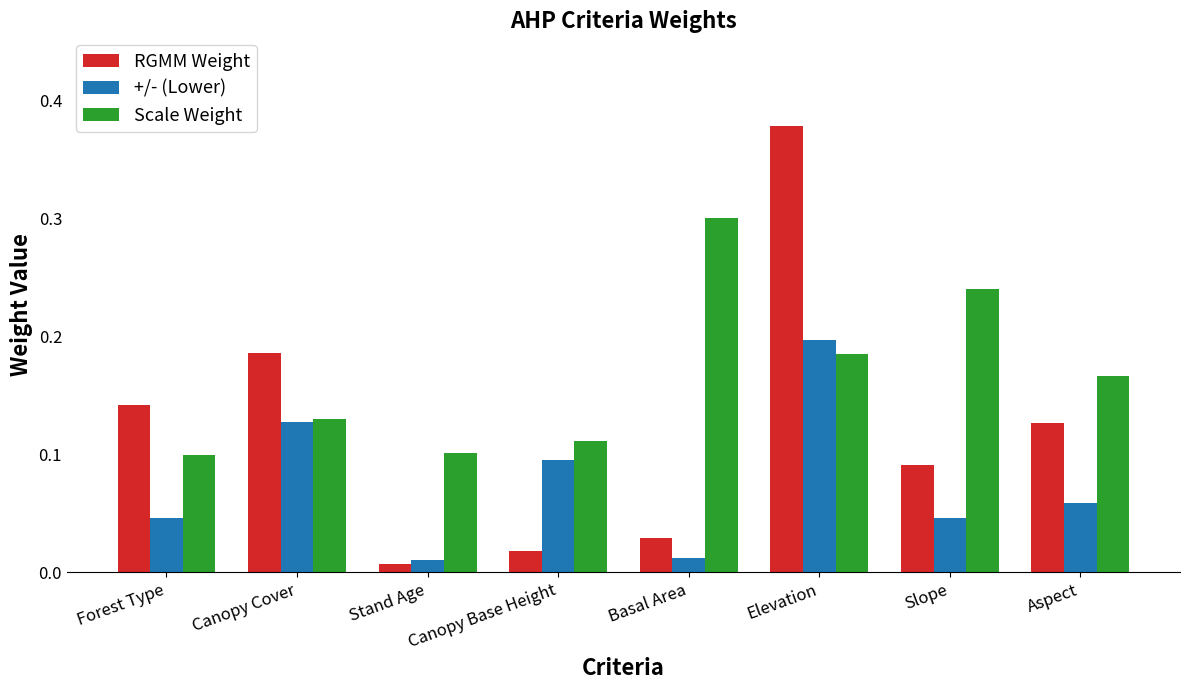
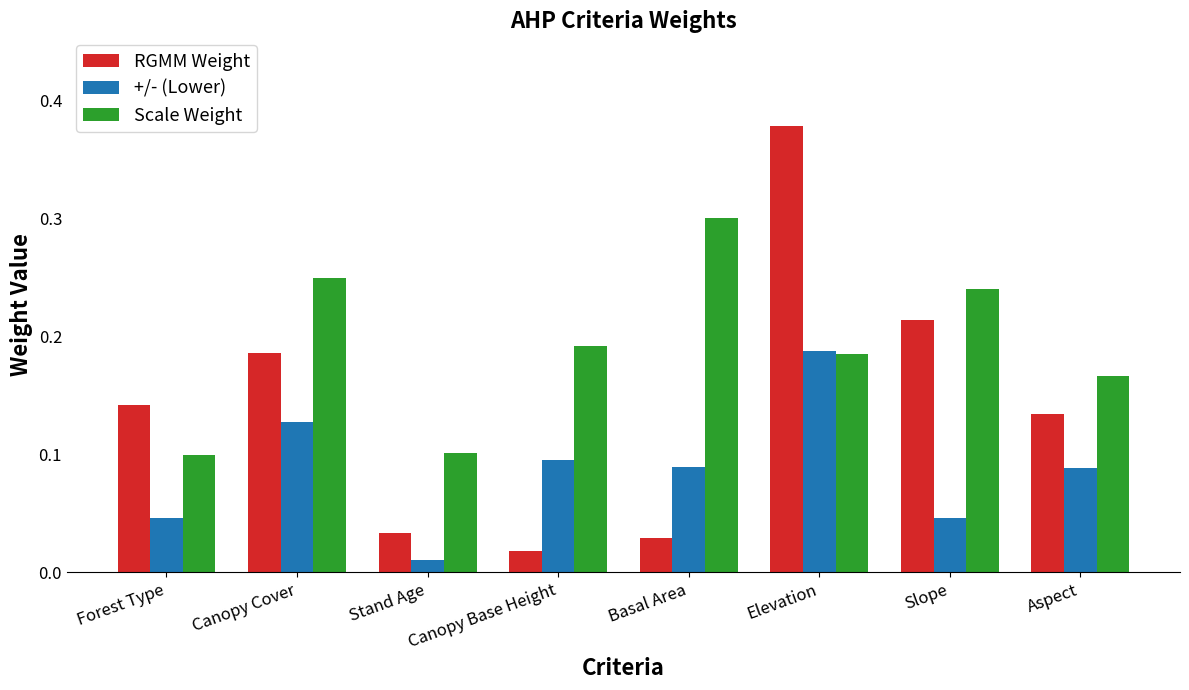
  {
    "RGMM Weight": {
      "Forest Type": 0.142,
      "Canopy Cover": 0.186,
-     "Stand Age": 0.007,
+     "Stand Age": 0.033,
      "Canopy Base Height": 0.018,
      "Basal Area": 0.029,
      "Elevation": 0.379,
-     "Slope": 0.091,
-     "Aspect": 0.127
+     "Slope": 0.214,
+     "Aspect": 0.134
    },
    "+/- (Lower)": {
      "Forest Type": 0.046,
      "Canopy Cover": 0.128,
      "Stand Age": 0.011,
      "Canopy Base Height": 0.096,
-     "Basal Area": 0.012,
-     "Elevation": 0.197,
+     "Basal Area": 0.089,
+     "Elevation": 0.188,
      "Slope": 0.046,
-     "Aspect": 0.059
+     "Aspect": 0.089
    },
    "Scale Weight": {
      "Forest Type": 0.100,
-     "Canopy Cover": 0.13,
+     "Canopy Cover": 0.25,
      "Stand Age": 0.101,
-     "Canopy Base Height": 0.111,
+     "Canopy Base Height": 0.192,
      "Basal Area": 0.301,
      "Elevation": 0.185,
      "Slope": 0.240,
      "Aspect": 0.167
    }
  }
